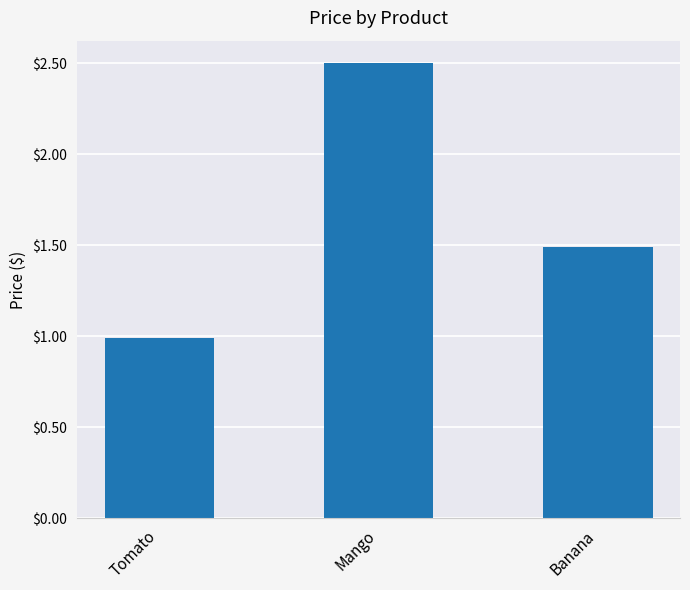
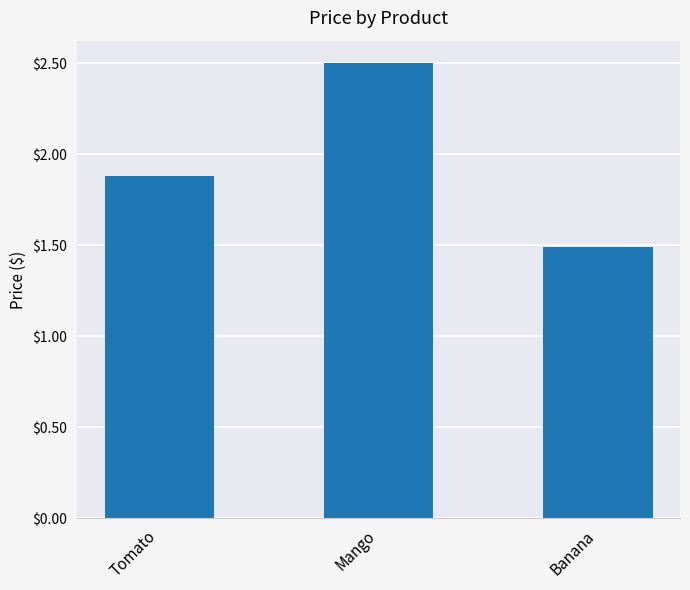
  {
-   "Tomato": "$0.99",
+   "Tomato": "$1.88",
    "Mango": "$2.50",
    "Banana": "$1.49"
  }
